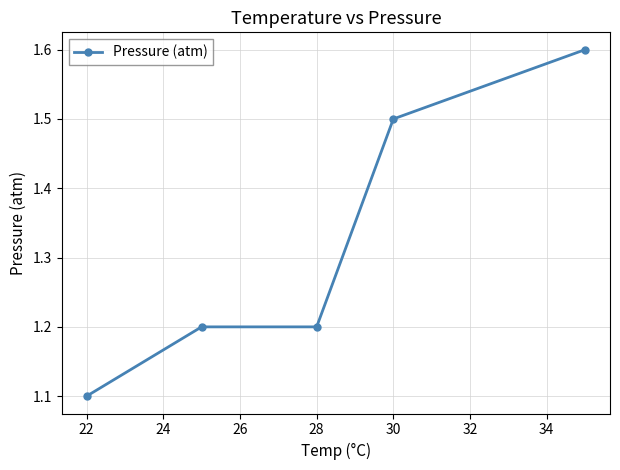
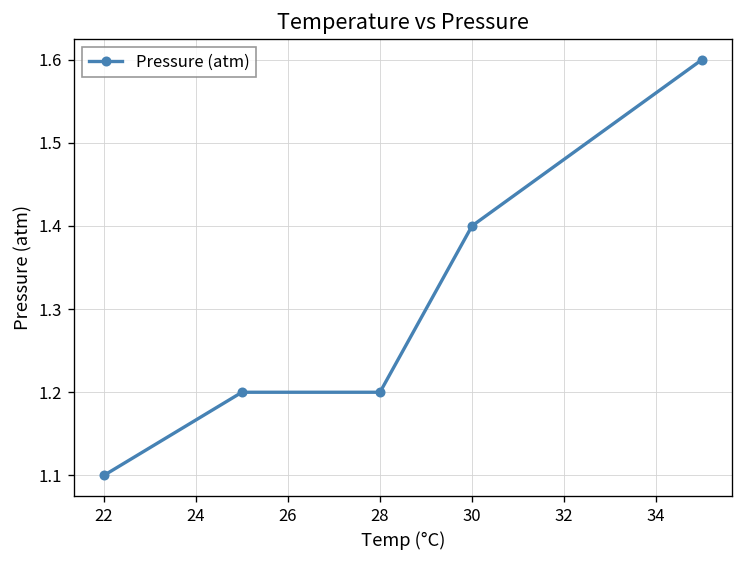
  {
    "22": 1.1,
    "28": 1.2,
-   "30": 1.5
+   "30": 1.4
  }
